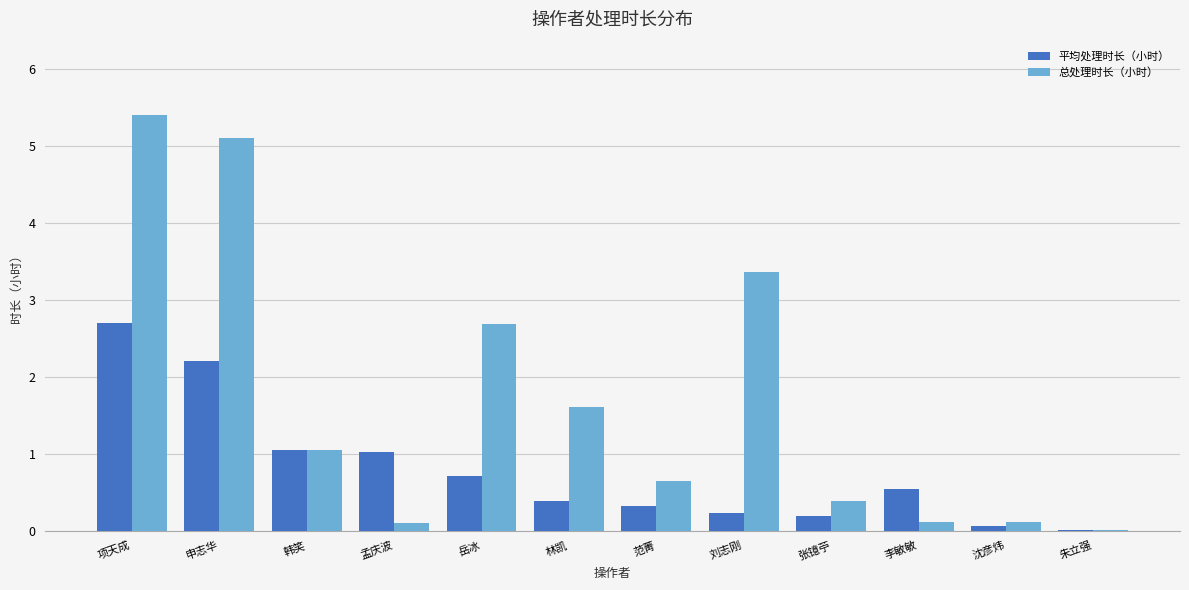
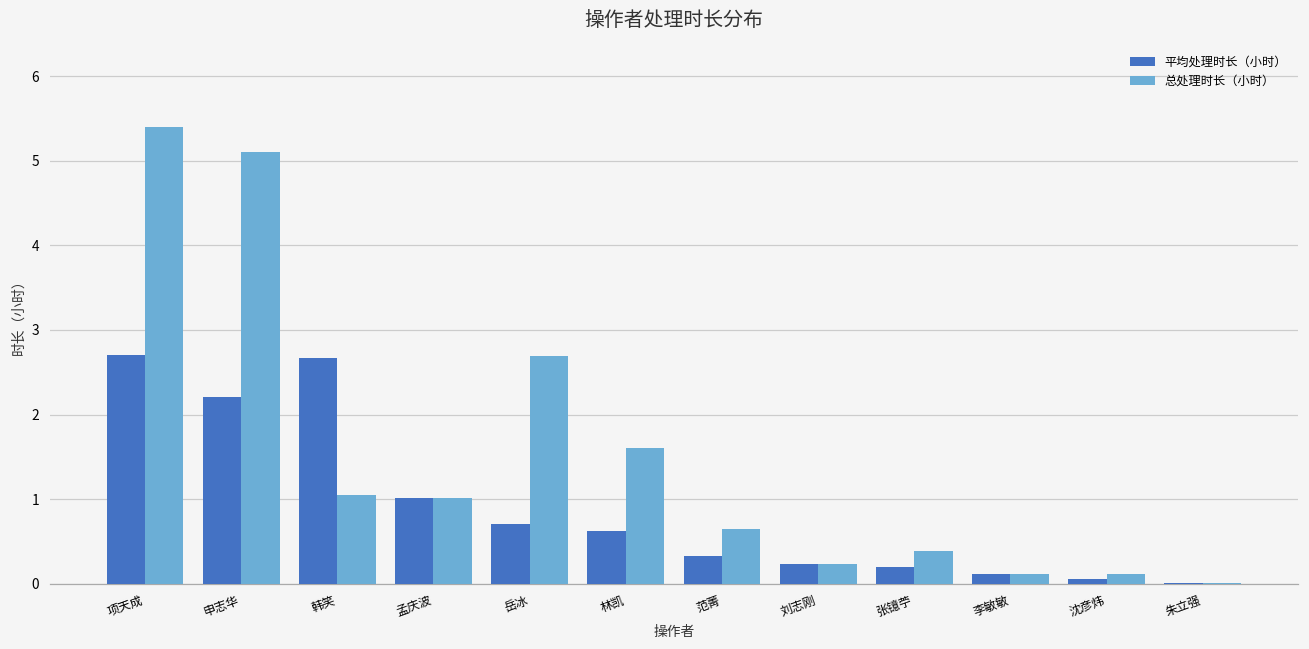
  {
    "平均处理时长（小时）": {
      "项天成": 2.7,
      "申志华": 2.2,
-     "韩笑": 1.0,
+     "韩笑": 2.7,
      "孟庆波": 1.0,
      "岳冰": 0.7,
-     "林凯": 0.4,
+     "林凯": 0.6,
      "范菁": 0.3,
      "刘志刚": 0.2,
      "张镱苧": 0.2,
-     "李敏敏": 0.5,
+     "李敏敏": 0.1,
      "沈彦炜": 0.1
    },
    "总处理时长（小时）": {
      "项天成": 5.4,
      "申志华": 5.1,
      "韩笑": 1.0,
-     "孟庆波": 0.1,
+     "孟庆波": 1.0,
      "岳冰": 2.7,
      "林凯": 1.6,
      "范菁": 0.6,
-     "刘志刚": 3.4,
+     "刘志刚": 0.2,
      "张镱苧": 0.4,
      "李敏敏": 0.1,
      "沈彦炜": 0.1
    }
  }
